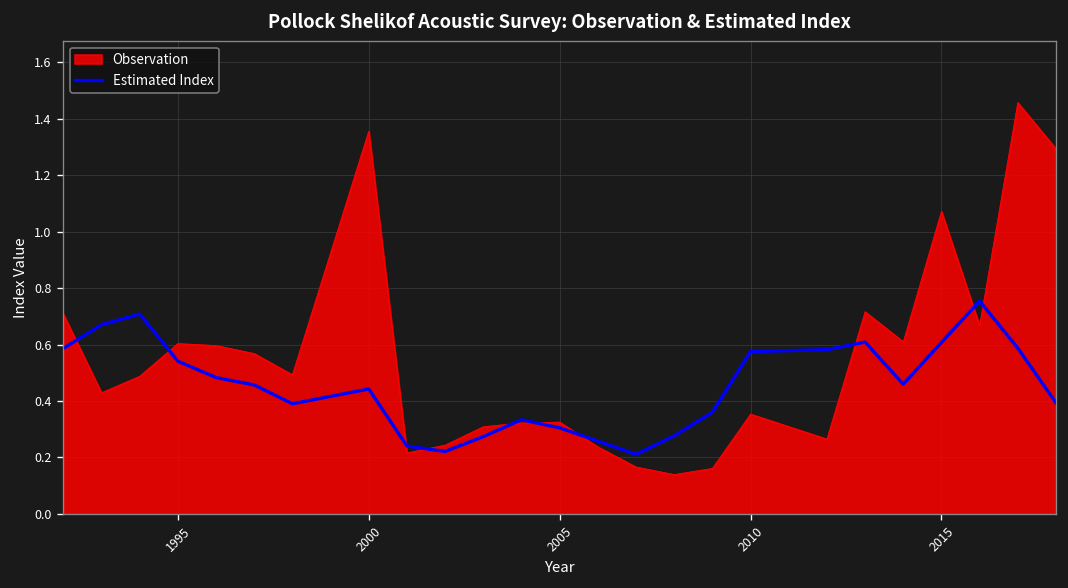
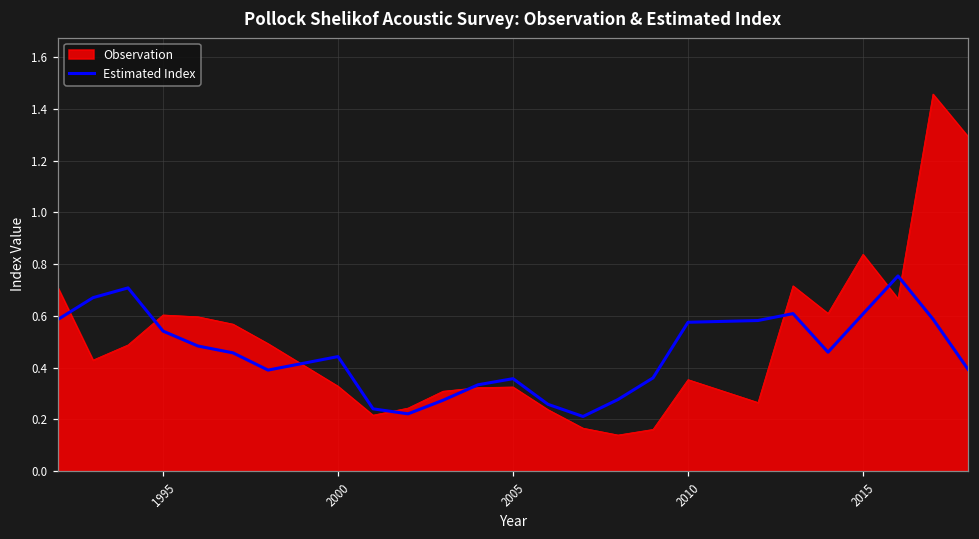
  {
    "Observation": {
      "1995": 0.60,
-     "2000": 1.36,
+     "2000": 0.33,
      "2005": 0.32,
      "2010": 0.35,
-     "2015": 1.07
+     "2015": 0.84
    },
    "Estimated Index": {
      "1995": 0.54,
      "2000": 0.44,
-     "2005": 0.30,
+     "2005": 0.36,
      "2010": 0.58,
      "2015": 0.61
    }
  }
